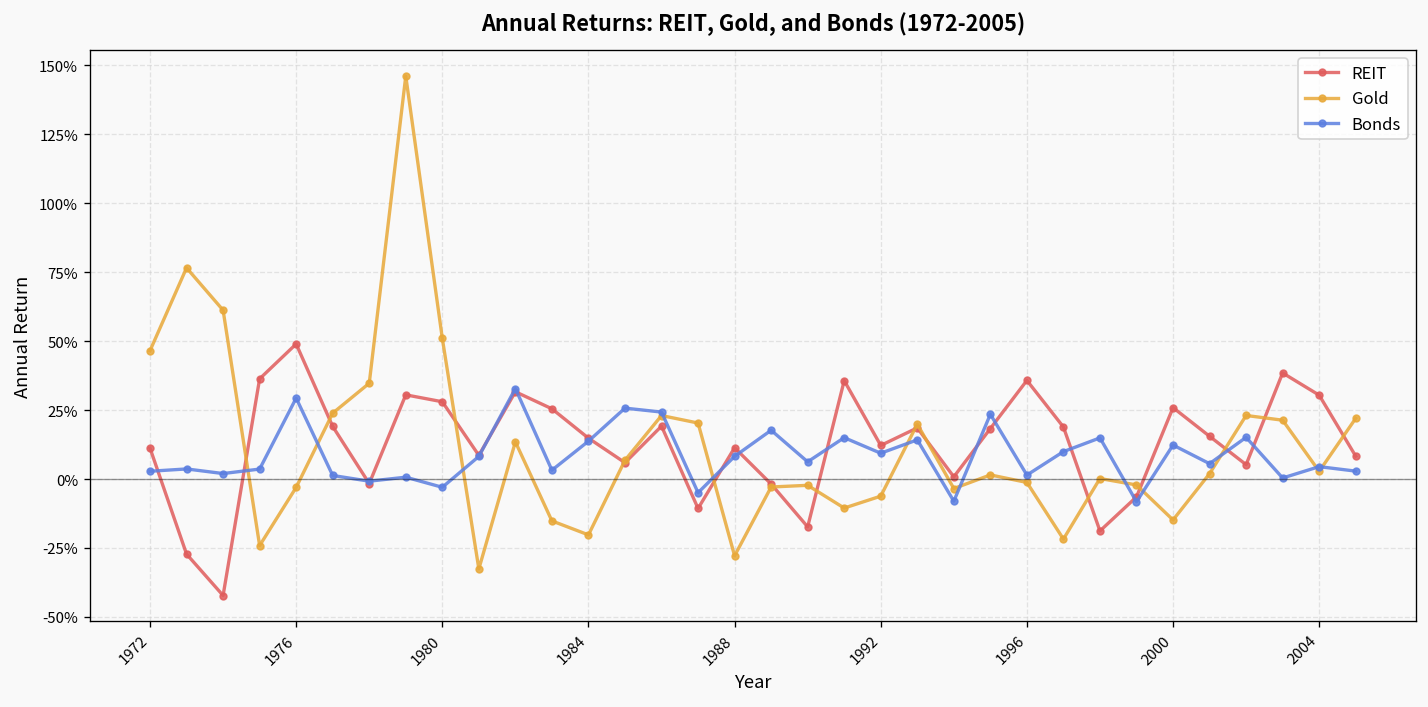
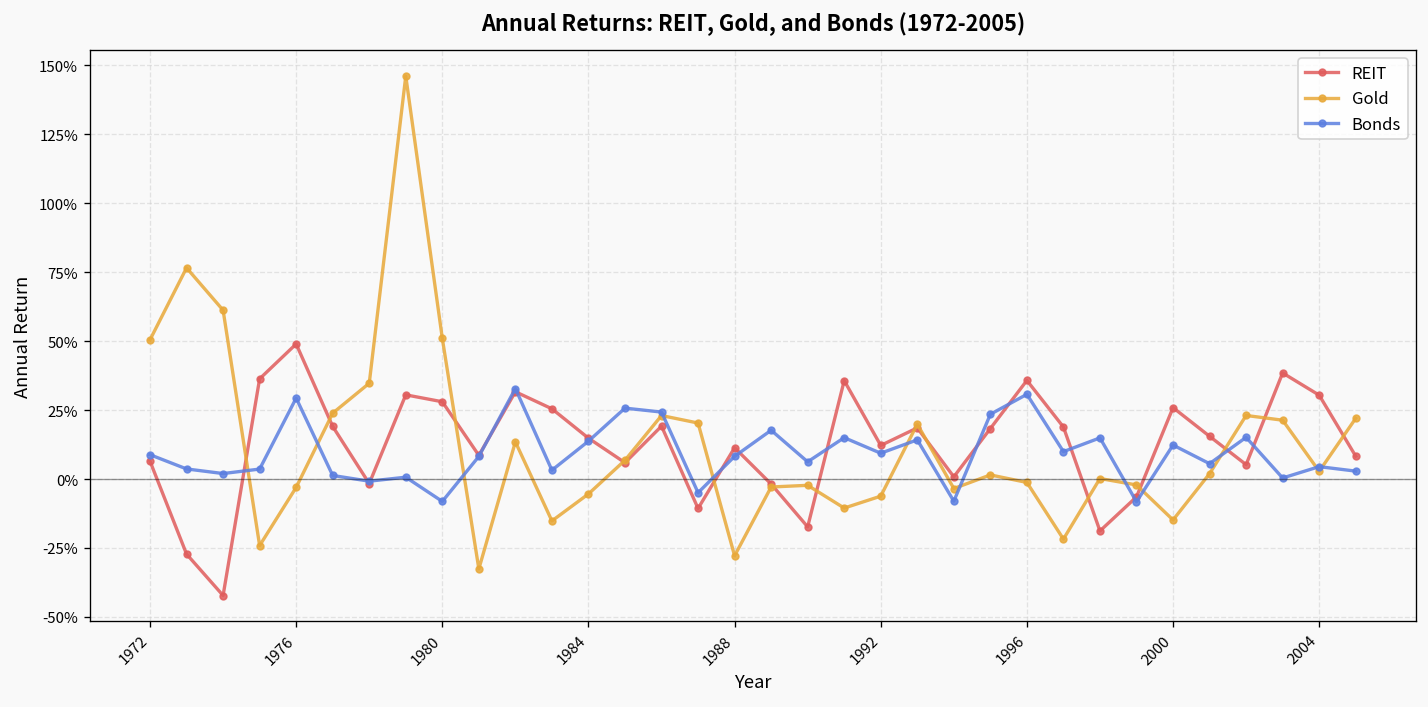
  {
    "REIT": {
-     "1972": "11%",
+     "1972": "6%",
      "1976": "49%",
      "1980": "28%",
      "1988": "11%",
      "1992": "12%",
      "1996": "36%",
      "2000": "26%",
      "2004": "30%"
    },
    "Gold": {
-     "1972": "47%",
+     "1972": "50%",
      "1976": "-3%",
      "1980": "51%",
-     "1984": "-20%",
+     "1984": "-5%",
      "1988": "-28%",
      "1992": "-6%",
      "1996": "-1%",
      "2000": "-15%",
      "2004": "3%"
    },
    "Bonds": {
-     "1972": "3%",
+     "1972": "9%",
      "1976": "29%",
-     "1980": "-3%",
+     "1980": "-8%",
      "1988": "8%",
      "1992": "9%",
-     "1996": "1%",
+     "1996": "31%",
      "2000": "12%",
      "2004": "4%"
    }
  }
